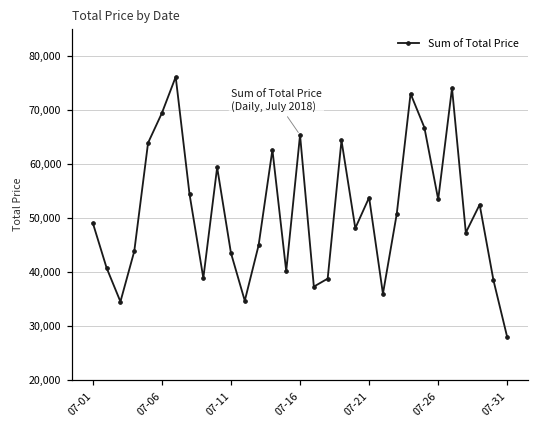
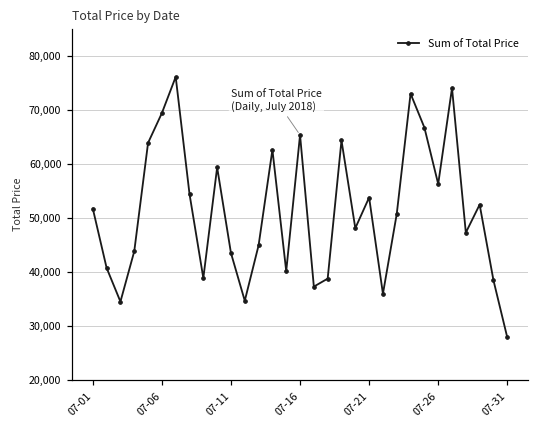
  {
-   "07-01": "49,000",
+   "07-01": "52,000",
    "07-06": "69,000",
    "07-11": "43,000",
    "07-21": "54,000",
-   "07-26": "53,000",
+   "07-26": "56,000",
    "07-31": "28,000"
  }
